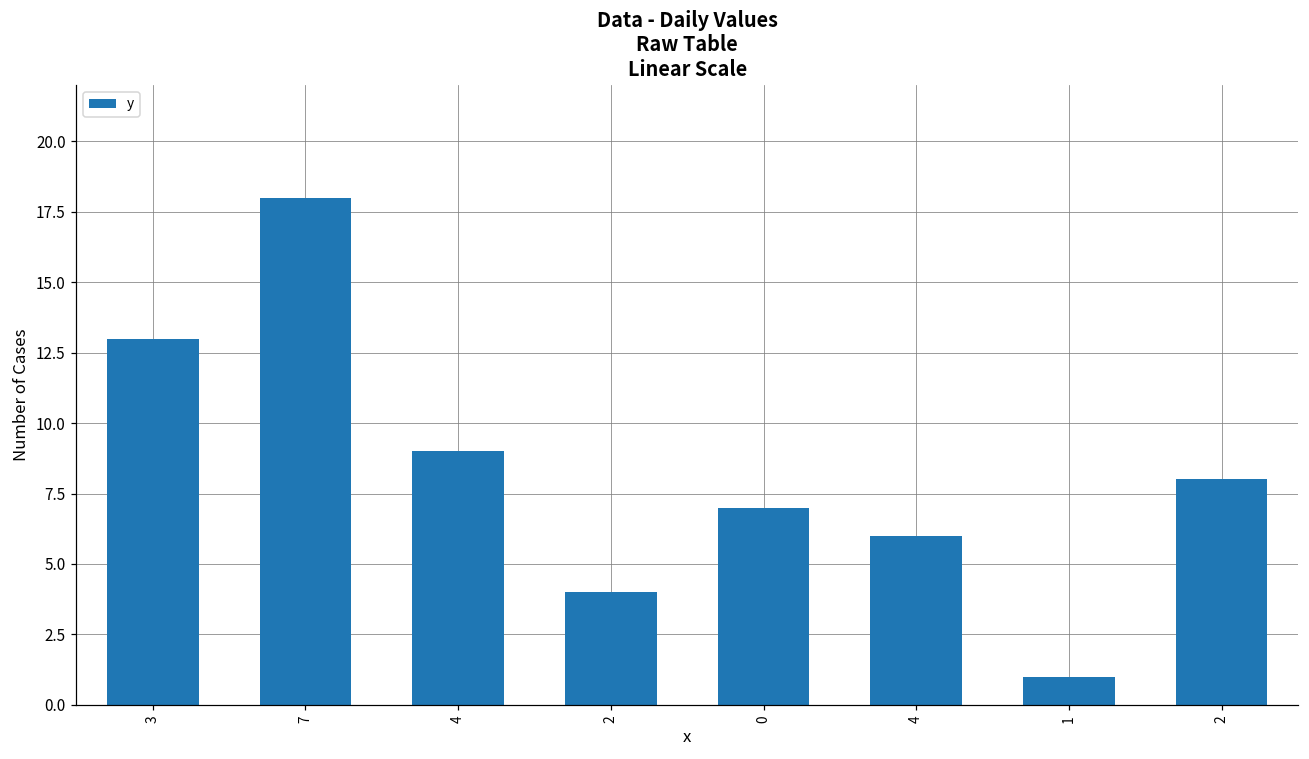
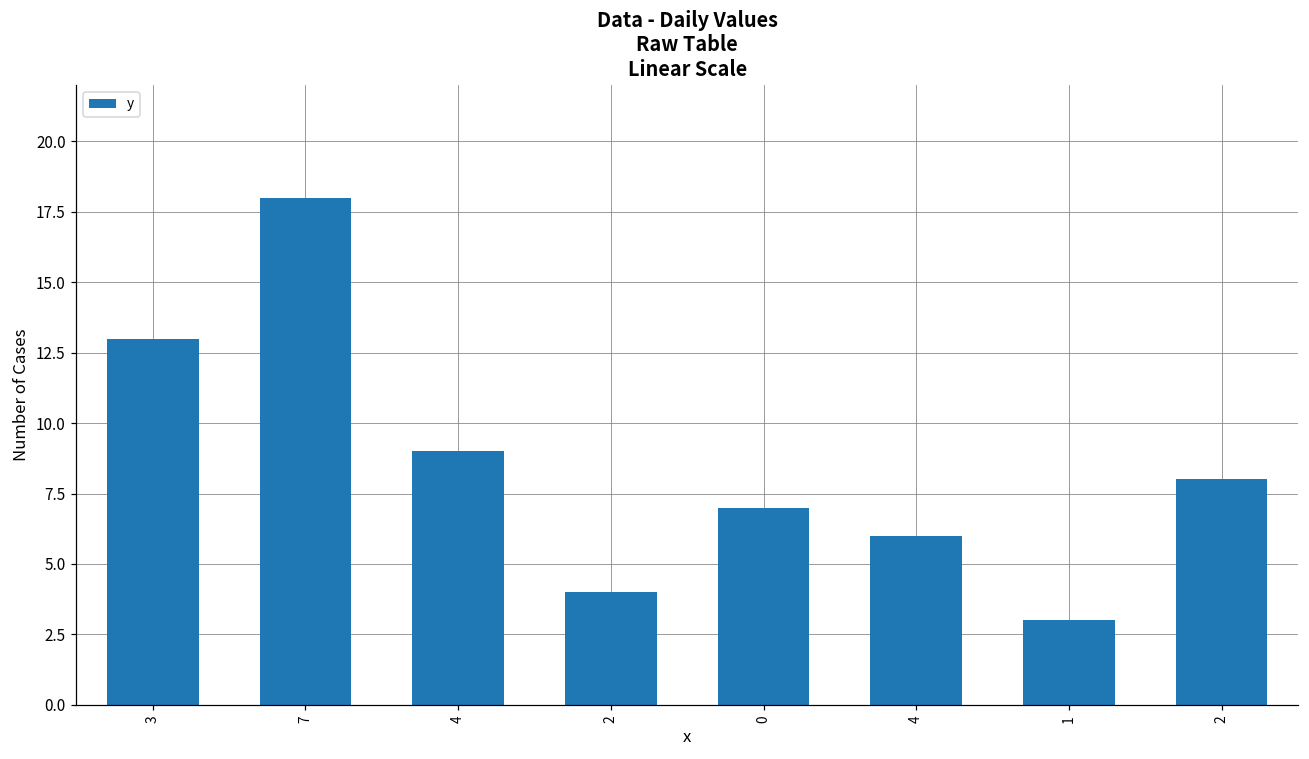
  {
    "3": 13,
    "7": 18,
    "0": 7,
-   "1": 1
+   "1": 3
  }
